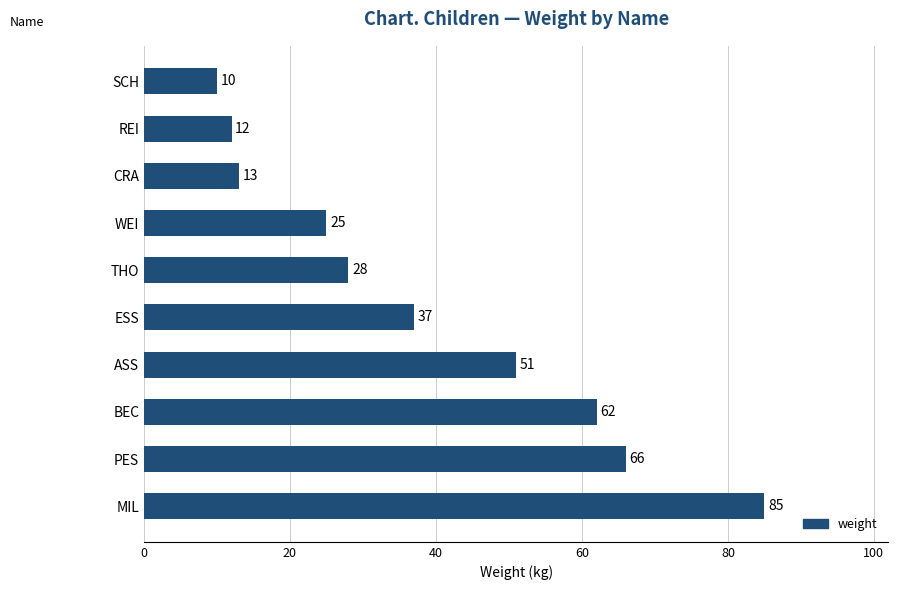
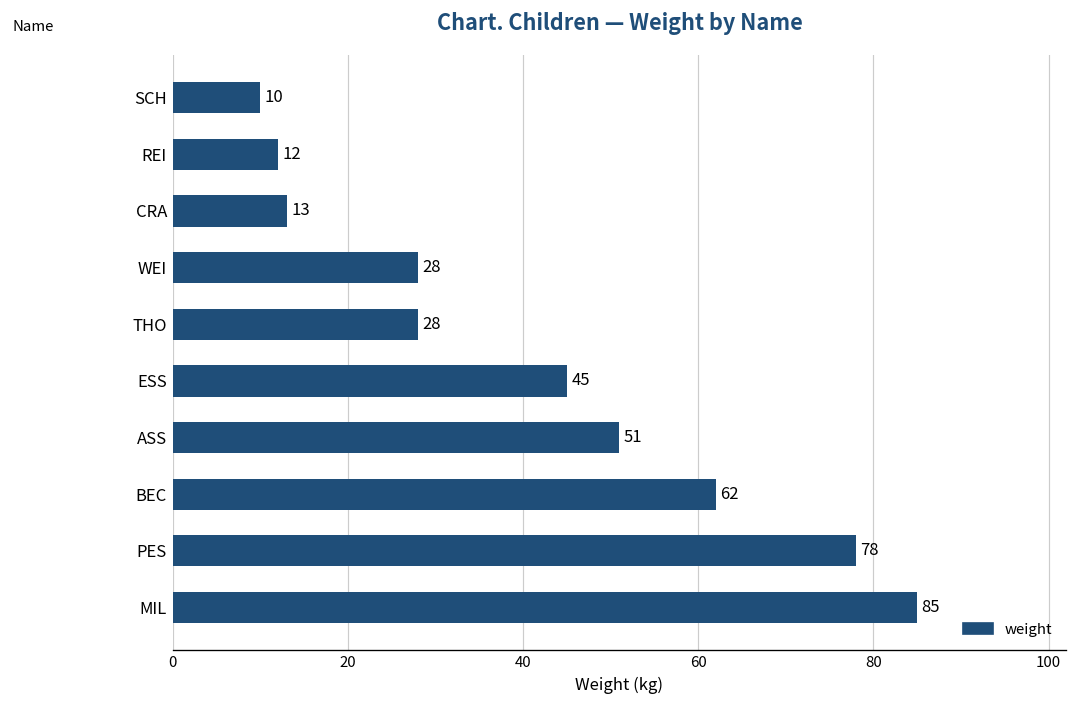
  {
    "SCH": 10,
    "REI": 12,
    "CRA": 13,
-   "WEI": 25,
+   "WEI": 28,
    "THO": 28,
-   "ESS": 37,
+   "ESS": 45,
    "ASS": 51,
    "BEC": 62,
-   "PES": 66,
+   "PES": 78,
    "MIL": 85
  }
